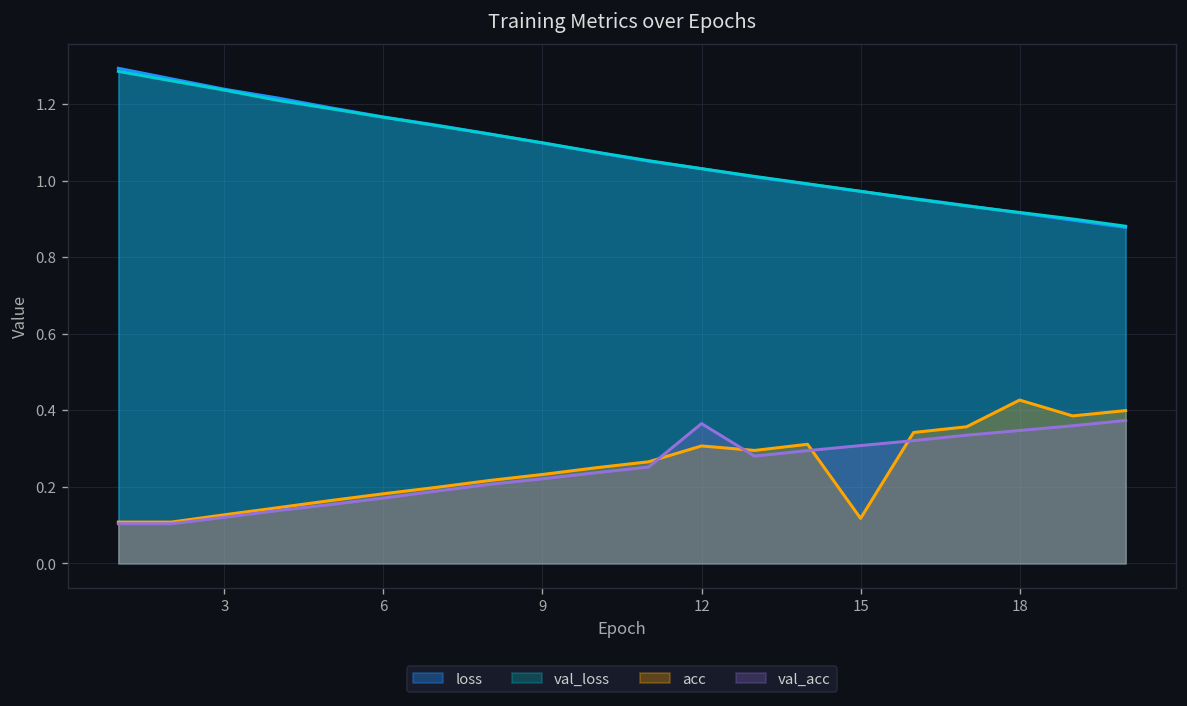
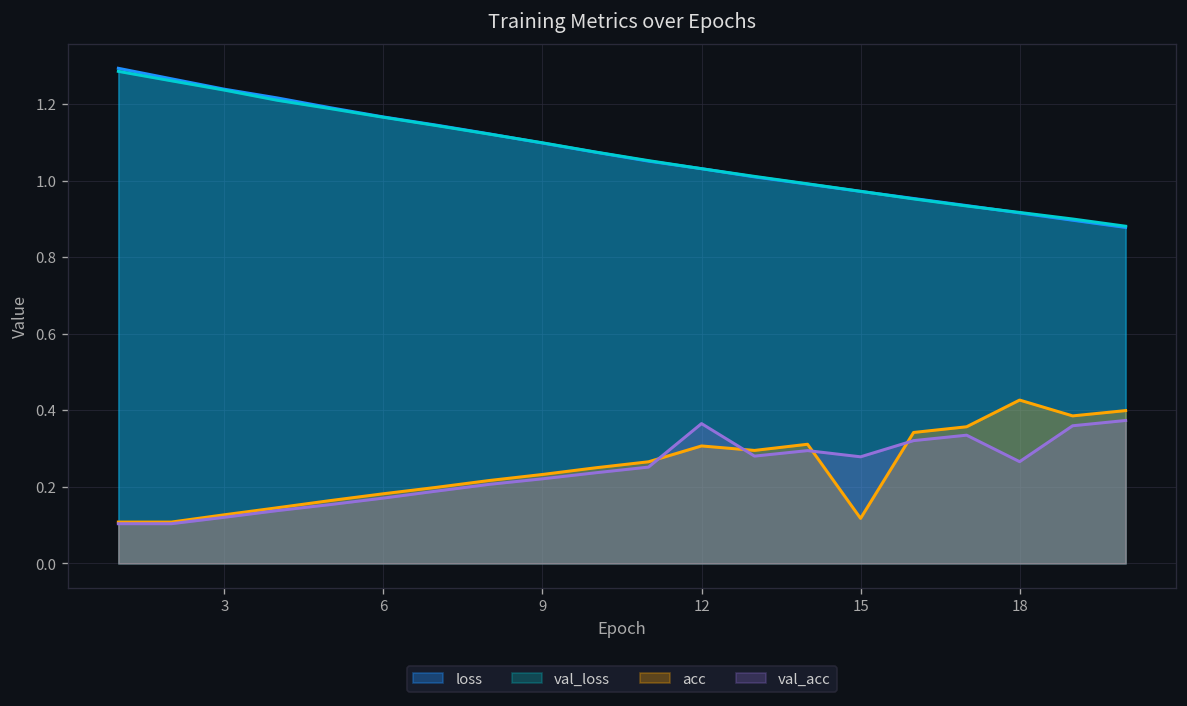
  {
    "acc": {
      "6": 0.18,
      "9": 0.23,
      "12": 0.31,
      "15": 0.12,
      "18": 0.43
    },
    "val_acc": {
      "6": 0.17,
      "9": 0.22,
      "12": 0.37,
-     "15": 0.31,
-     "18": 0.35
+     "15": 0.28,
+     "18": 0.27
    }
  }
